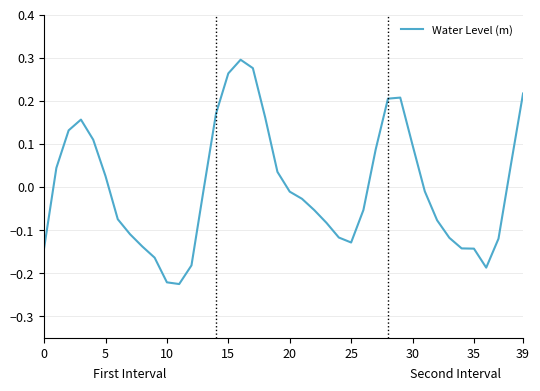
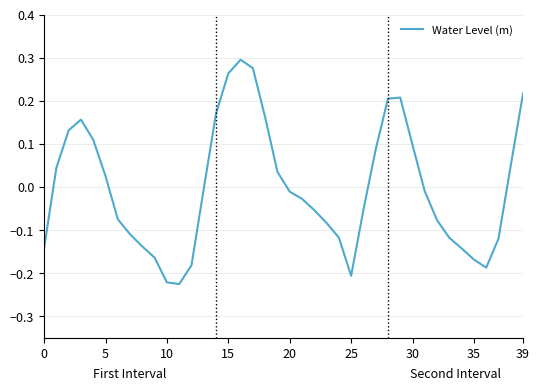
  {
    "0": -0.14,
    "5": 0.03,
    "10": -0.22,
    "15": 0.26,
    "20": -0.01,
-   "25": -0.13,
+   "25": -0.21,
    "30": 0.10,
-   "35": -0.14,
+   "35": -0.17,
    "39": 0.22
  }
